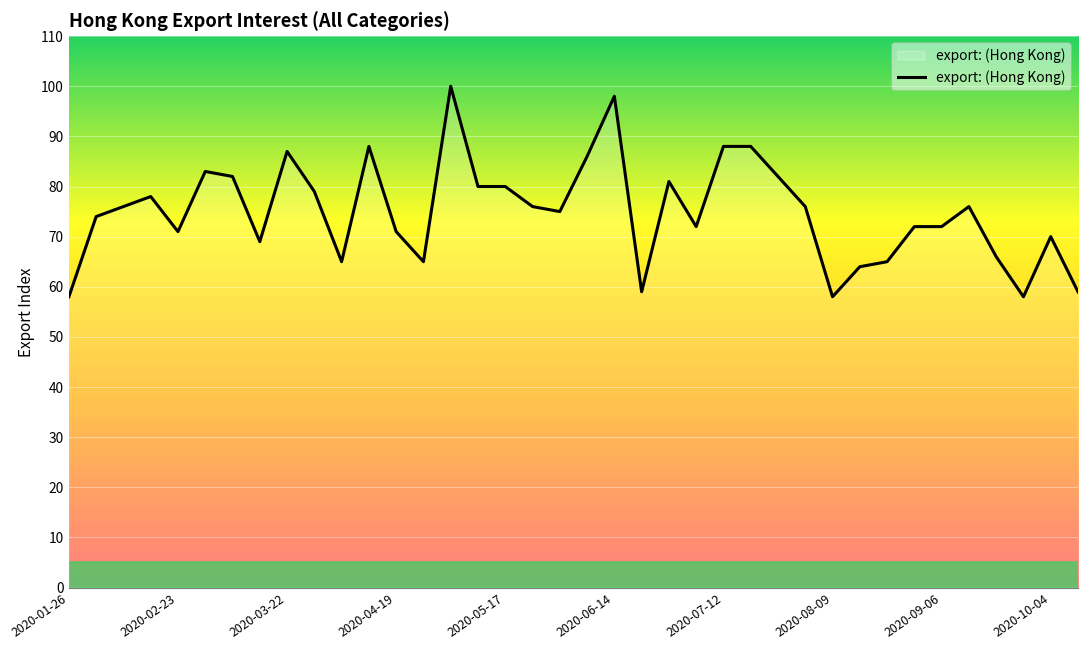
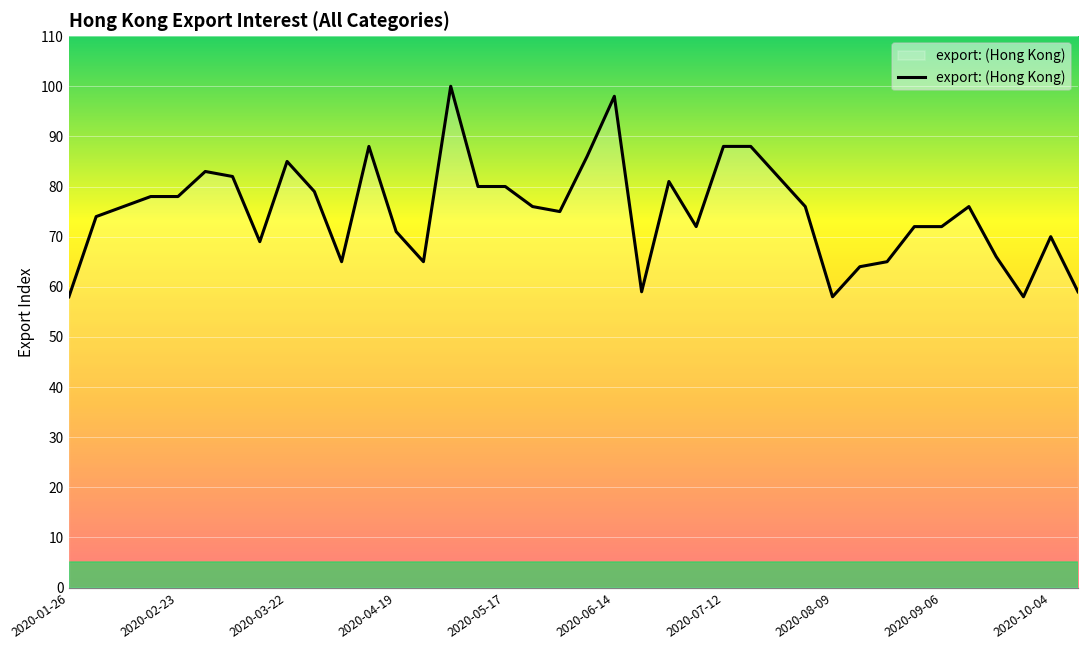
  {
    "2020-01-26": 58,
-   "2020-02-23": 71,
-   "2020-03-22": 87,
+   "2020-02-23": 78,
+   "2020-03-22": 85,
    "2020-04-19": 71,
    "2020-05-17": 80,
    "2020-06-14": 98,
    "2020-07-12": 88,
    "2020-08-09": 58,
    "2020-09-06": 72,
    "2020-10-04": 70
  }
